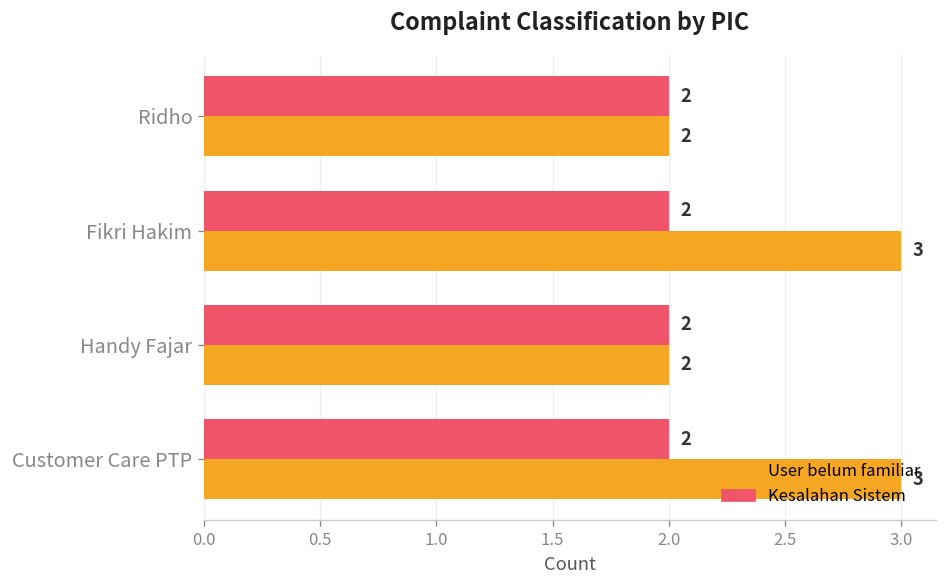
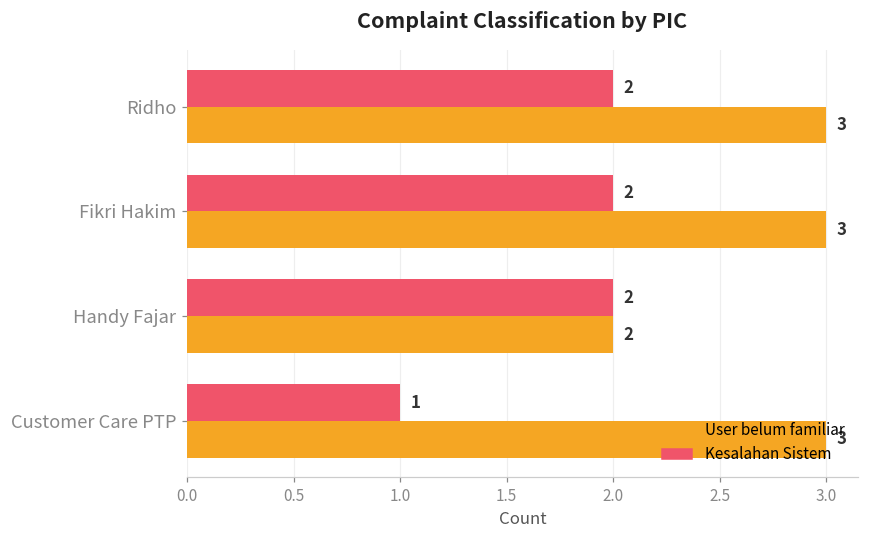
  {
    "User belum familiar": {
-     "Ridho": 2,
+     "Ridho": 3,
      "Fikri Hakim": 3,
      "Handy Fajar": 2,
      "Customer Care PTP": 3
    },
    "Kesalahan Sistem": {
      "Ridho": 2,
      "Fikri Hakim": 2,
      "Handy Fajar": 2,
-     "Customer Care PTP": 2
+     "Customer Care PTP": 1
    }
  }
